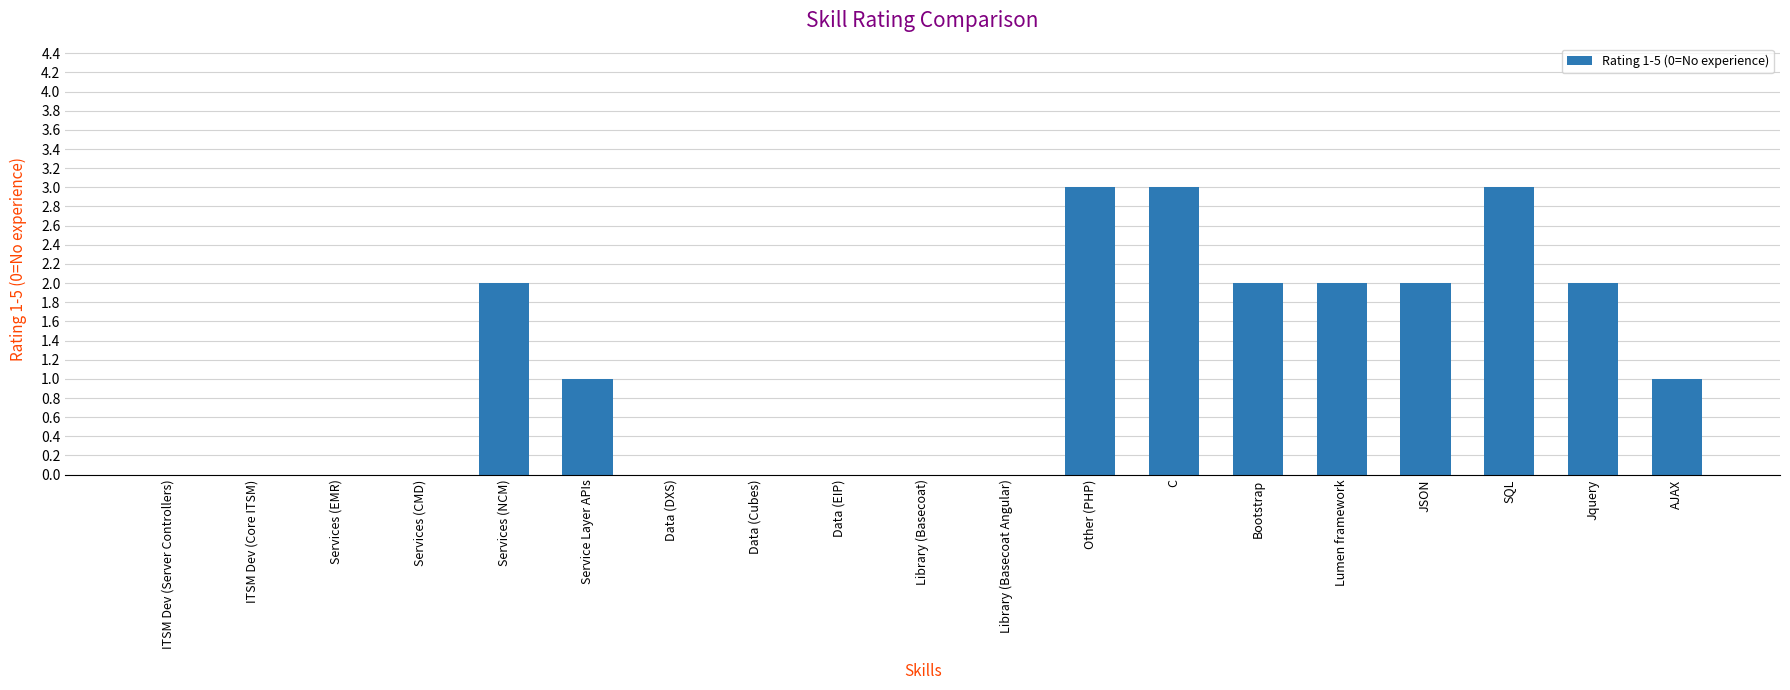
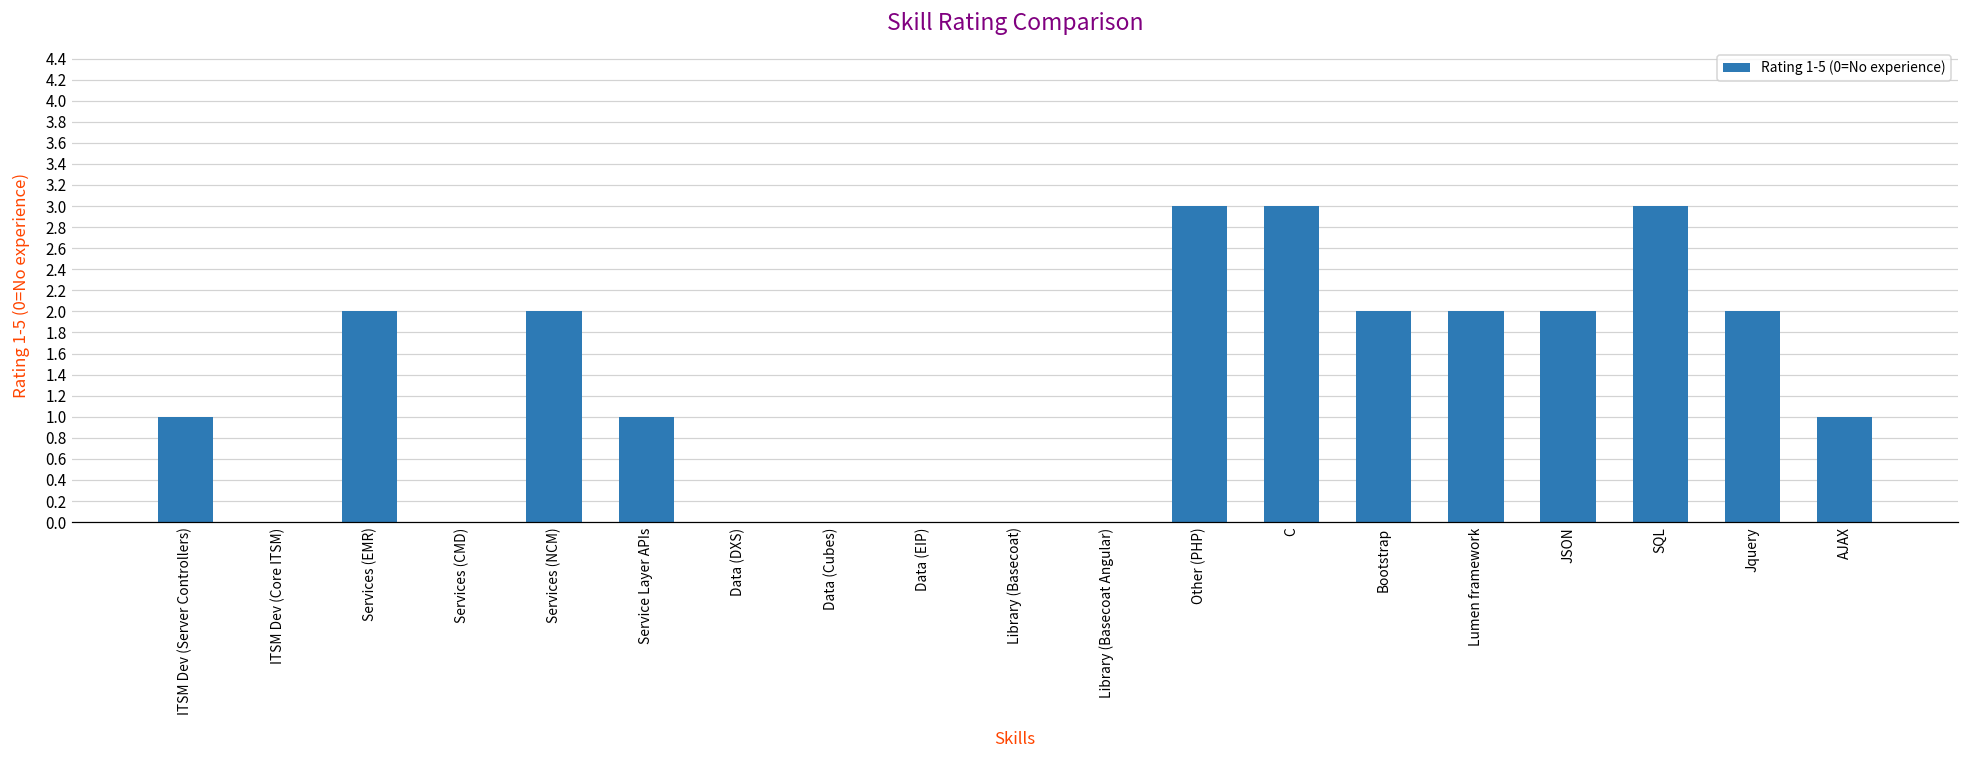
  {
-   "ITSM Dev (Server Controllers)": 0,
+   "ITSM Dev (Server Controllers)": 1,
    "ITSM Dev (Core ITSM)": 0,
-   "Services (EMR)": 0,
+   "Services (EMR)": 2,
    "Services (CMD)": 0,
    "Services (NCM)": 2,
    "Service Layer APIs": 1,
    "Data (DXS)": 0,
    "Data (Cubes)": 0,
    "Data (EIP)": 0,
    "Library (Basecoat)": 0,
    "Library (Basecoat Angular)": 0,
    "Other (PHP)": 3,
    "C": 3,
    "Bootstrap": 2,
    "Lumen framework": 2,
    "JSON": 2,
    "SQL": 3,
    "Jquery": 2,
    "AJAX": 1
  }
